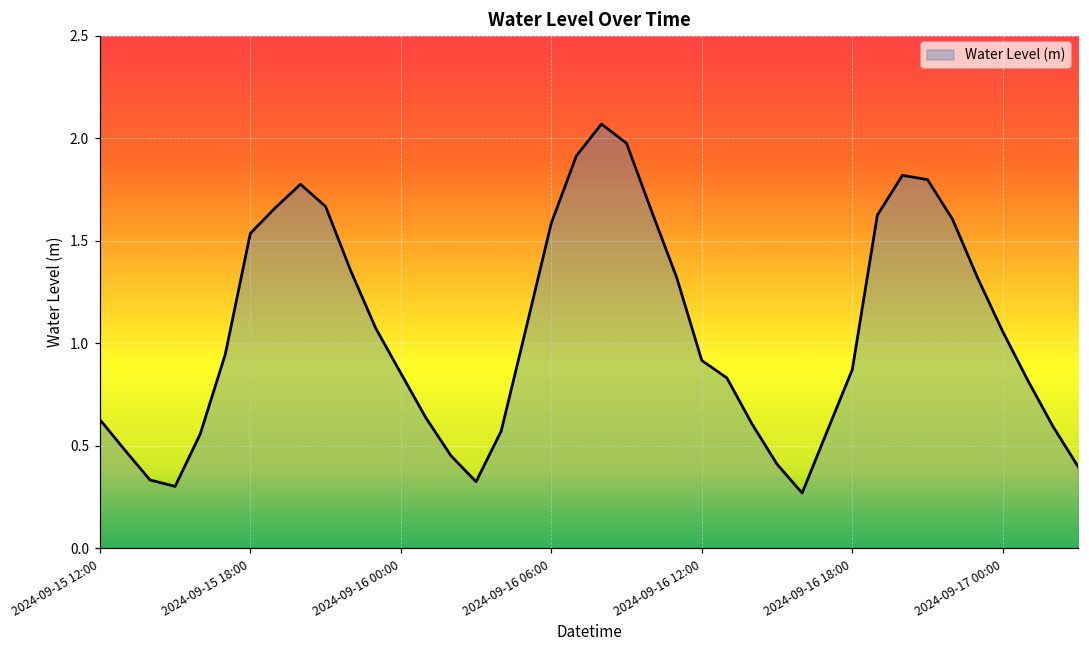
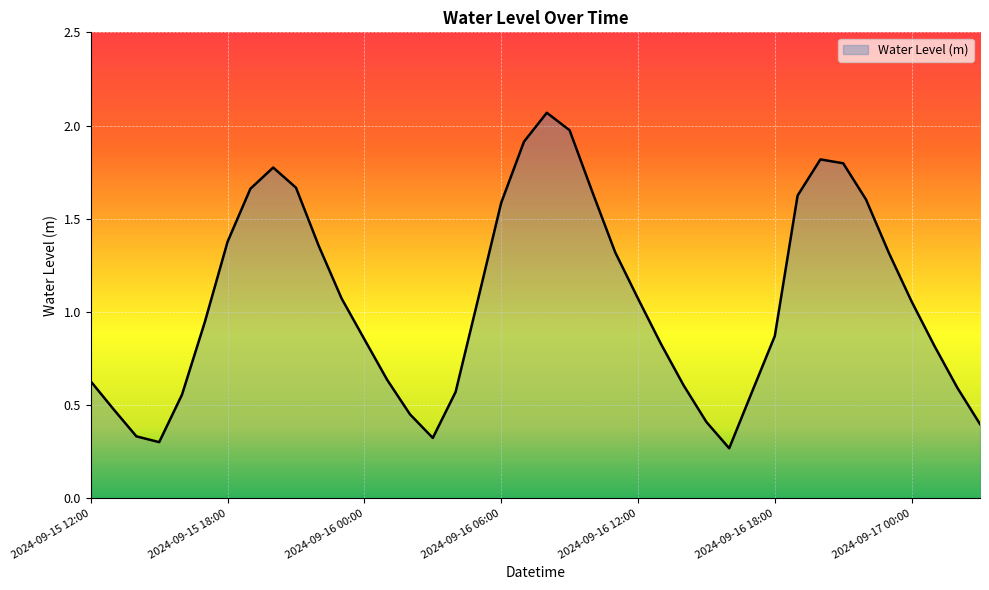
  {
    "2024-09-15 12:00": 0.63,
-   "2024-09-15 18:00": 1.54,
+   "2024-09-15 18:00": 1.38,
    "2024-09-16 00:00": 0.85,
    "2024-09-16 06:00": 1.59,
-   "2024-09-16 12:00": 0.92,
+   "2024-09-16 12:00": 1.07,
    "2024-09-16 18:00": 0.87,
    "2024-09-17 00:00": 1.06
  }
